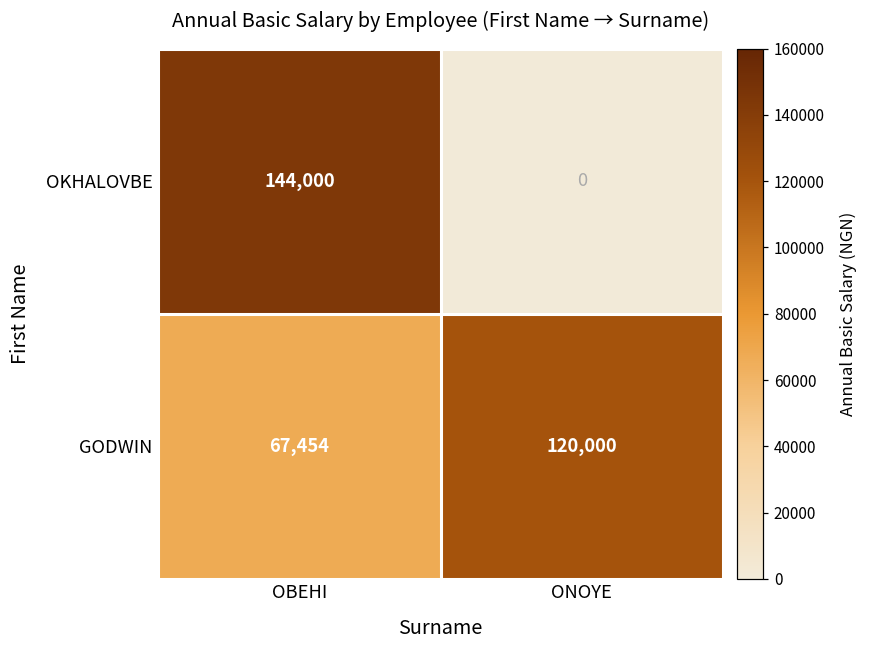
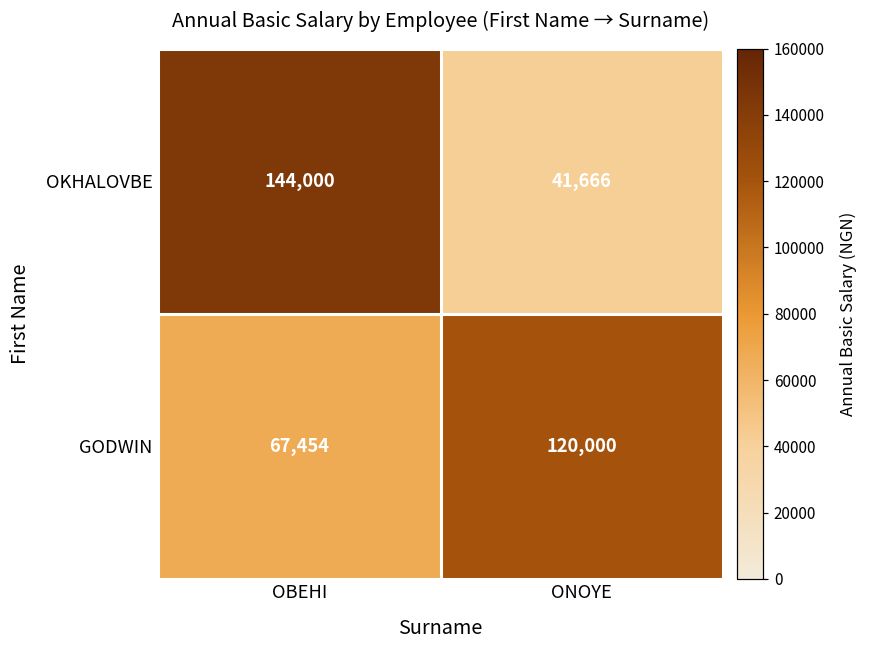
  {
    "OKHALOVBE": {
      "OBEHI": "144,000",
-     "ONOYE": "0"
+     "ONOYE": "41,666"
    },
    "GODWIN": {
      "OBEHI": "67,454",
      "ONOYE": "120,000"
    }
  }
